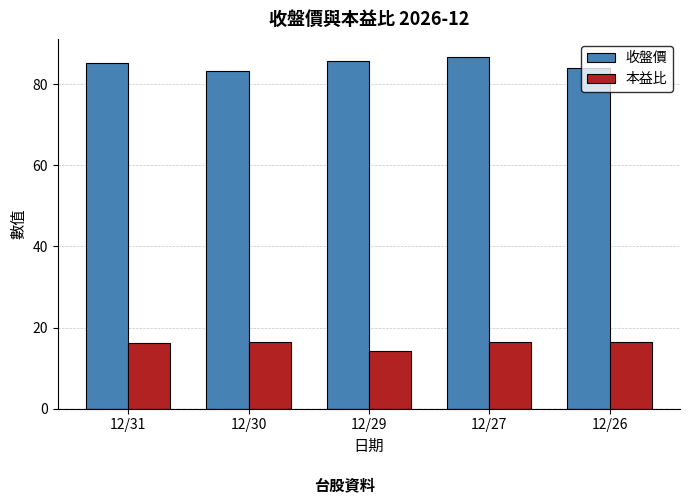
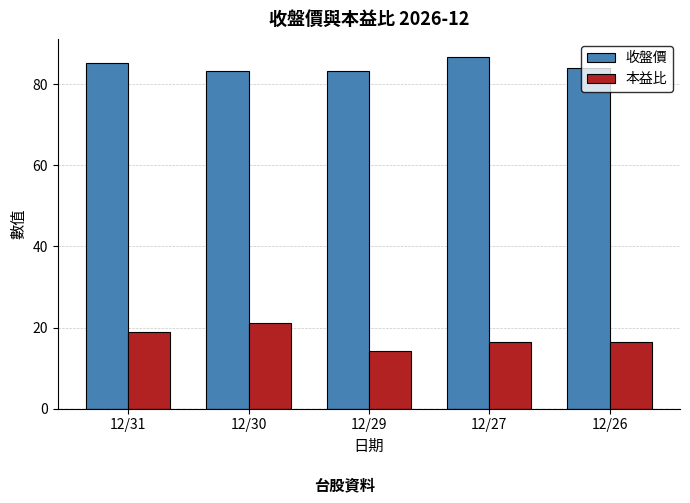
  {
    "收盤價": {
      "12/31": 85,
      "12/30": 83,
-     "12/29": 86,
+     "12/29": 83,
      "12/27": 87
    },
    "本益比": {
-     "12/31": 16,
-     "12/30": 16,
+     "12/31": 19,
+     "12/30": 21,
      "12/29": 14,
      "12/27": 17,
      "12/26": 17
    }
  }
